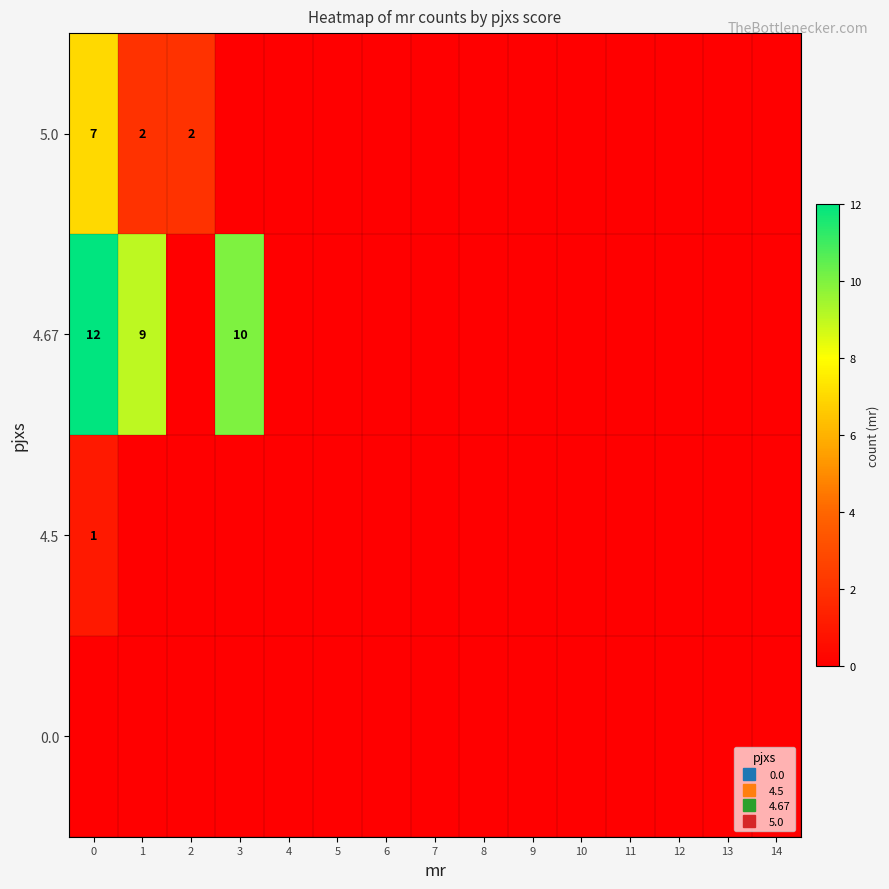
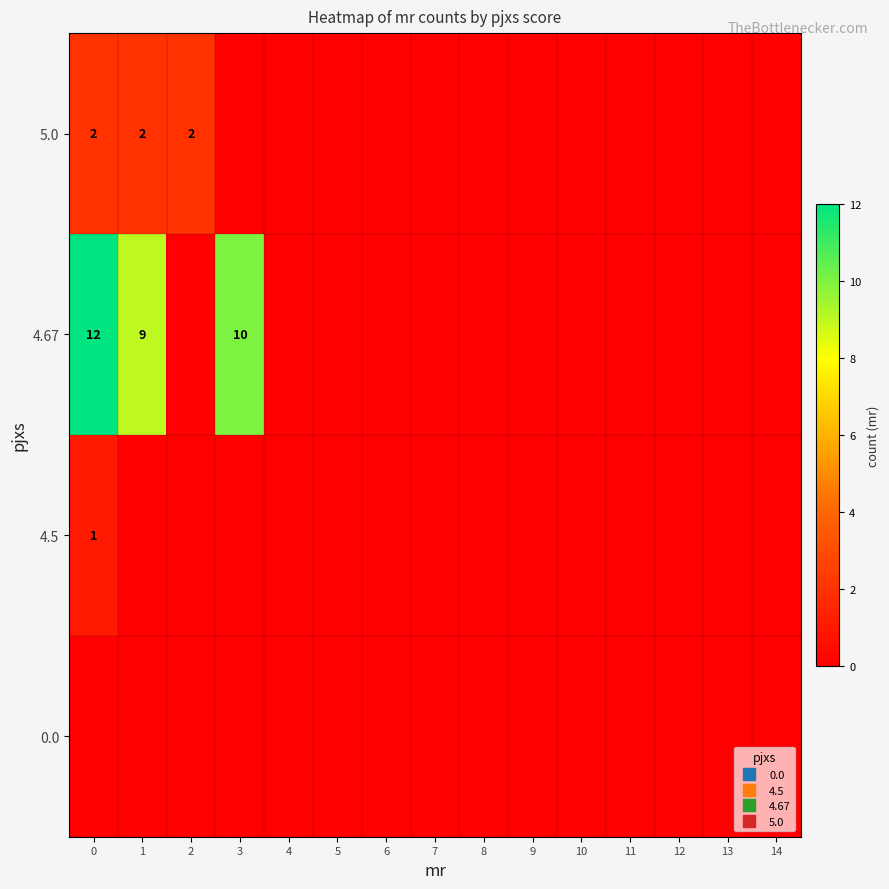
  {
    "5.0": {
-     "0": 7,
+     "0": 2,
      "1": 2,
      "2": 2
    },
    "4.67": {
      "0": 12,
      "1": 9,
      "3": 10
    },
    "4.5": {
      "0": 1
    }
  }
